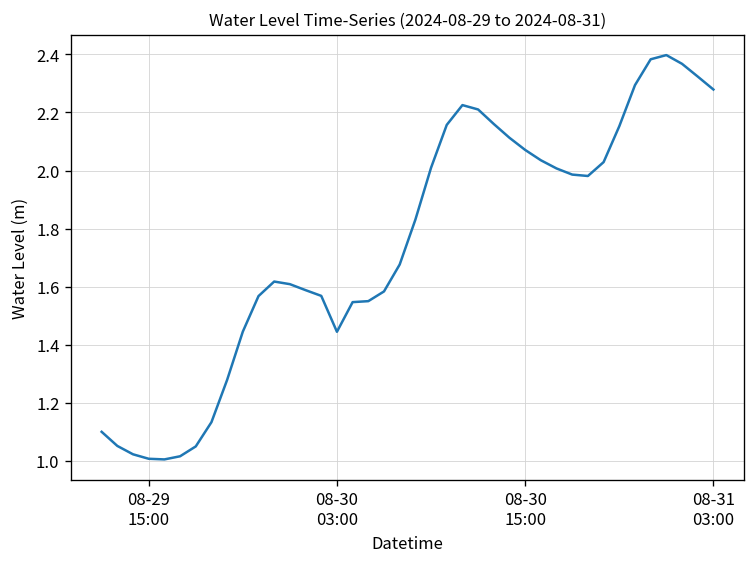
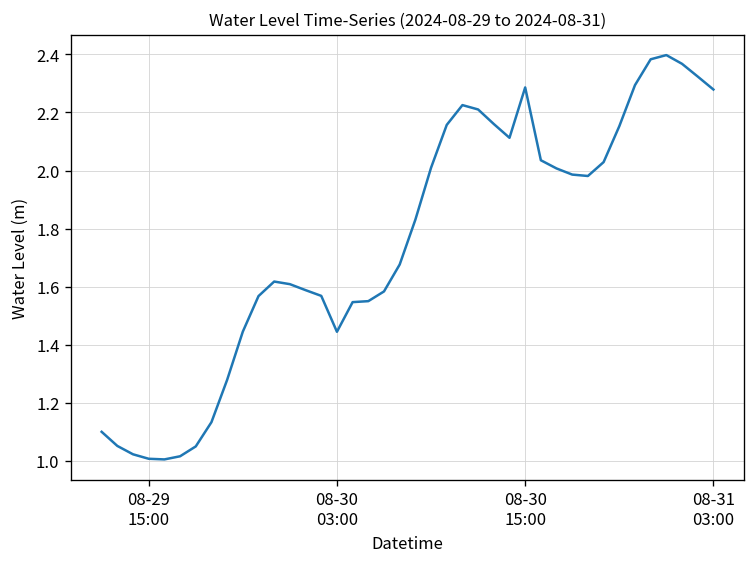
  {
    "08-29 15:00": 1.01,
    "08-30 03:00": 1.44,
-   "08-30 15:00": 2.07,
+   "08-30 15:00": 2.29,
    "08-31 03:00": 2.28
  }
